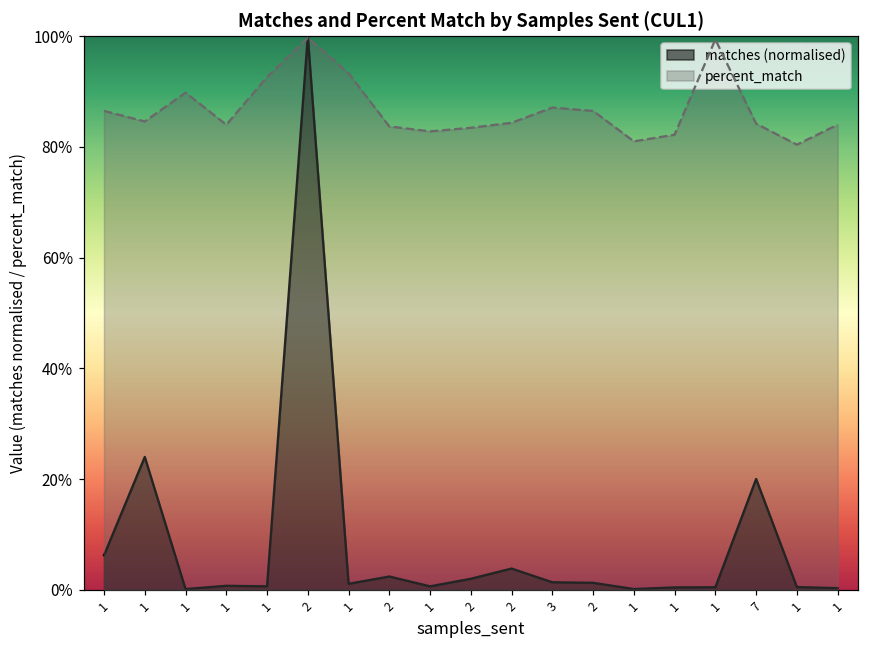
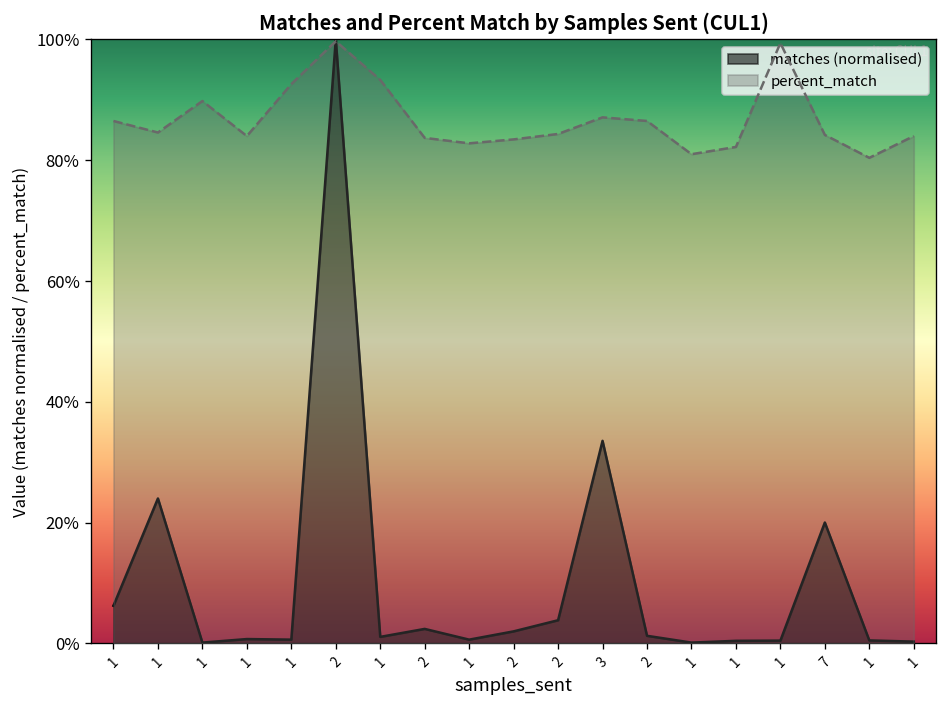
  {
    "matches (normalised)": {
-     "3": "1%",
+     "3": "34%",
      "7": "20%"
    },
    "percent_match": {
      "3": "87%",
      "7": "84%"
    }
  }
